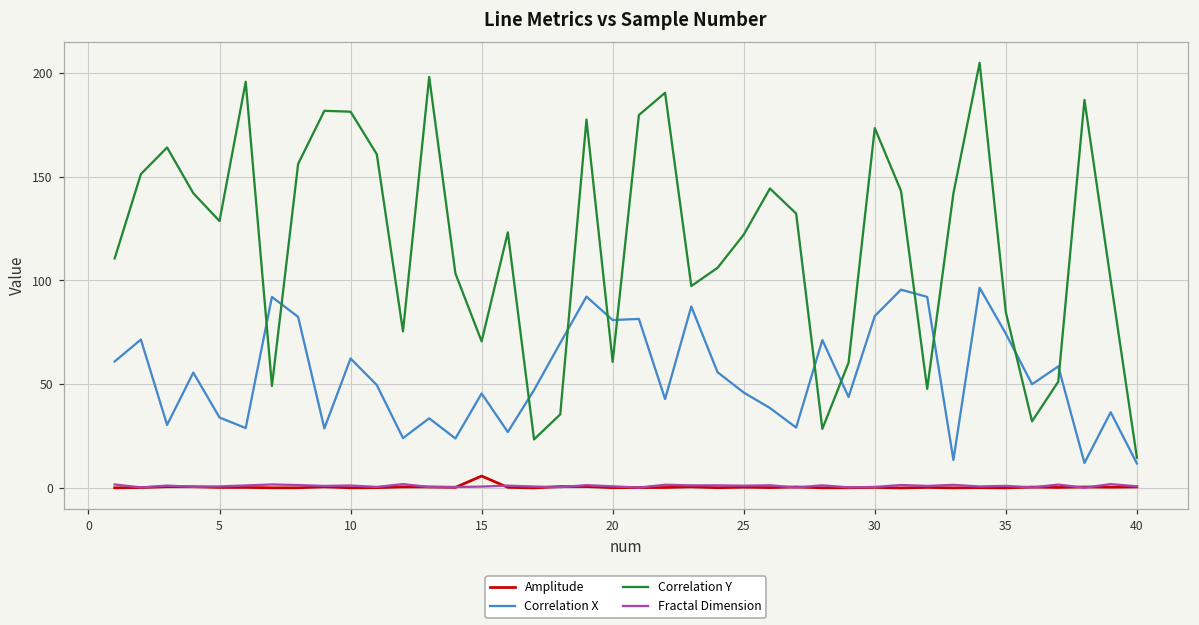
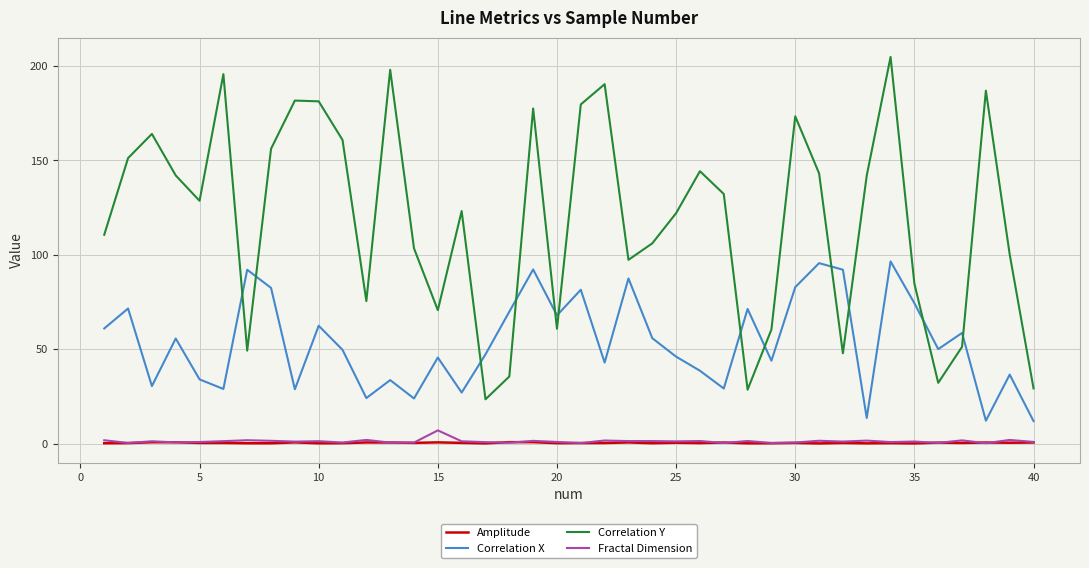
  {
    "Amplitude": {
-     "15": 6
+     "15": 1
    },
    "Correlation X": {
      "5": 34,
      "10": 62,
      "15": 46,
-     "20": 81,
+     "20": 68,
      "25": 46,
      "30": 83,
      "35": 74,
      "40": 12
    },
    "Correlation Y": {
      "5": 129,
      "10": 181,
      "15": 71,
      "20": 61,
      "25": 122,
      "30": 173,
      "35": 85,
-     "40": 15
+     "40": 29
    },
    "Fractal Dimension": {
-     "15": 1
+     "15": 7
    }
  }
